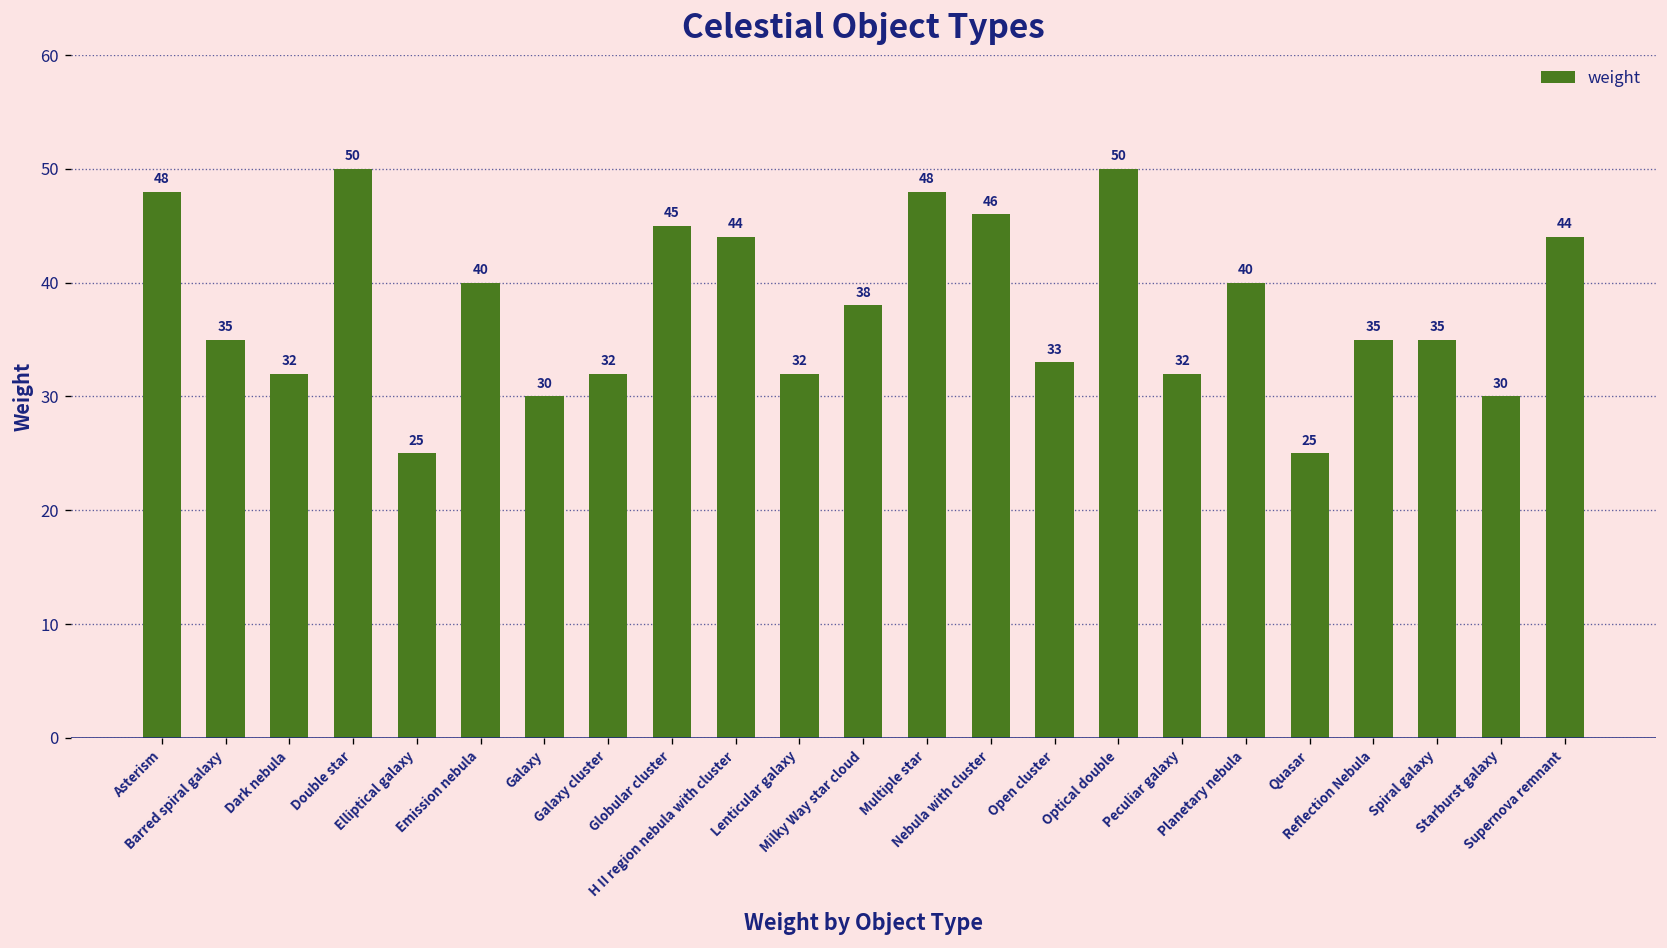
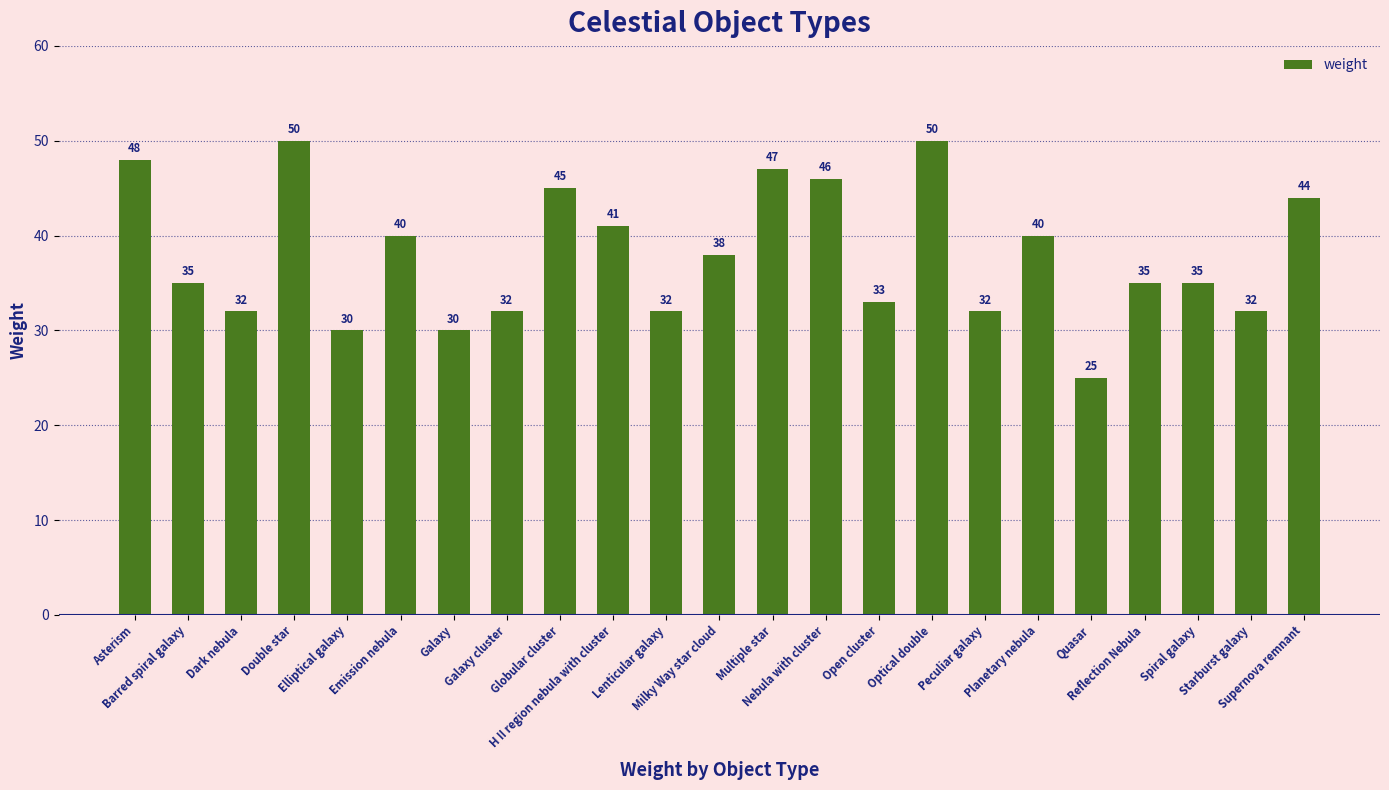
  {
    "Asterism": 48,
    "Barred spiral galaxy": 35,
    "Dark nebula": 32,
    "Double star": 50,
-   "Elliptical galaxy": 25,
+   "Elliptical galaxy": 30,
    "Emission nebula": 40,
    "Galaxy": 30,
    "Galaxy cluster": 32,
    "Globular cluster": 45,
-   "H II region nebula with cluster": 44,
+   "H II region nebula with cluster": 41,
    "Lenticular galaxy": 32,
    "Milky Way star cloud": 38,
-   "Multiple star": 48,
+   "Multiple star": 47,
    "Nebula with cluster": 46,
    "Open cluster": 33,
    "Optical double": 50,
    "Peculiar galaxy": 32,
    "Planetary nebula": 40,
    "Quasar": 25,
    "Reflection Nebula": 35,
    "Spiral galaxy": 35,
-   "Starburst galaxy": 30,
+   "Starburst galaxy": 32,
    "Supernova remnant": 44
  }
